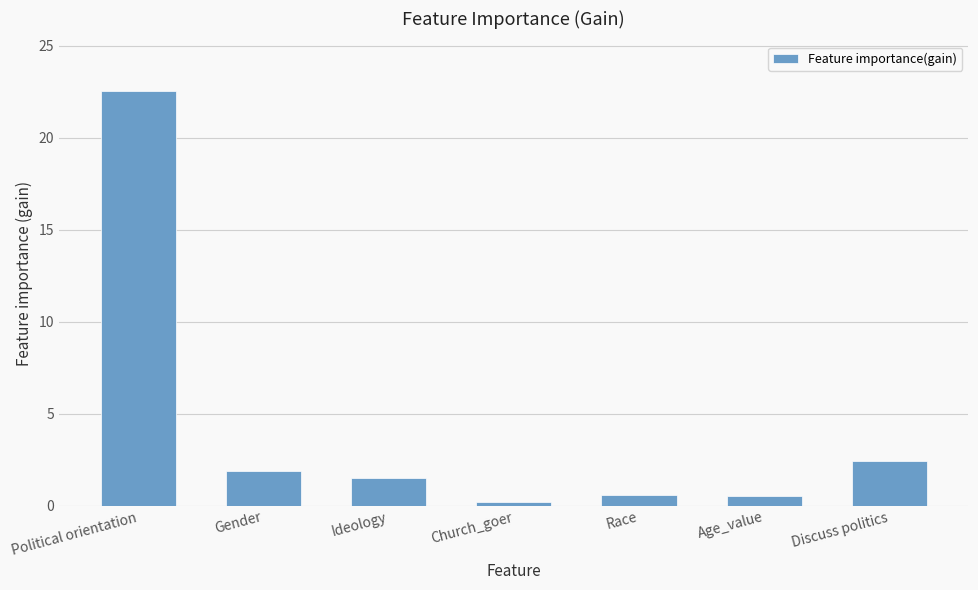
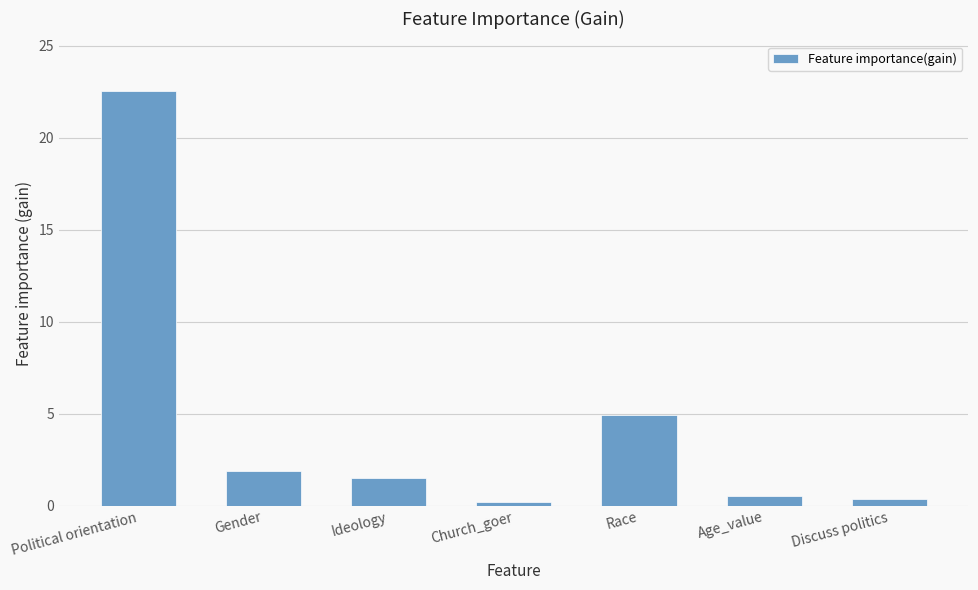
  {
    "Political orientation": 22.5,
    "Gender": 1.9,
    "Ideology": 1.5,
    "Church_goer": 0.2,
-   "Race": 0.6,
+   "Race": 4.9,
    "Age_value": 0.5,
-   "Discuss politics": 2.4
+   "Discuss politics": 0.4
  }
